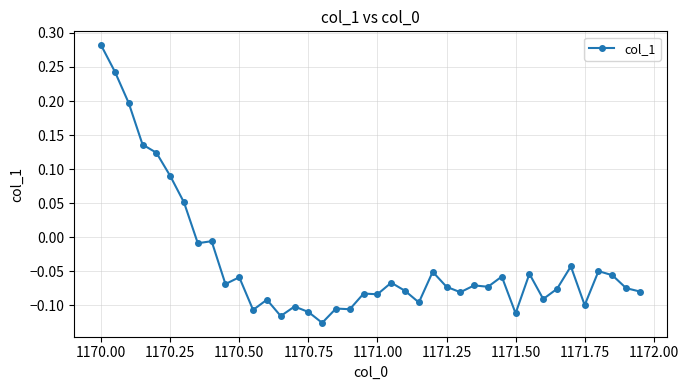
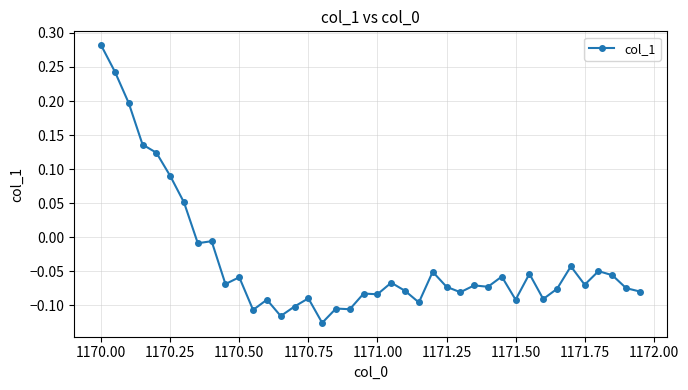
  {
    "1170.00": 0.28,
    "1170.25": 0.09,
    "1170.50": -0.06,
-   "1170.75": -0.11,
+   "1170.75": -0.09,
    "1171.00": -0.08,
    "1171.25": -0.07,
-   "1171.50": -0.11,
-   "1171.75": -0.10
+   "1171.50": -0.09,
+   "1171.75": -0.07
  }
